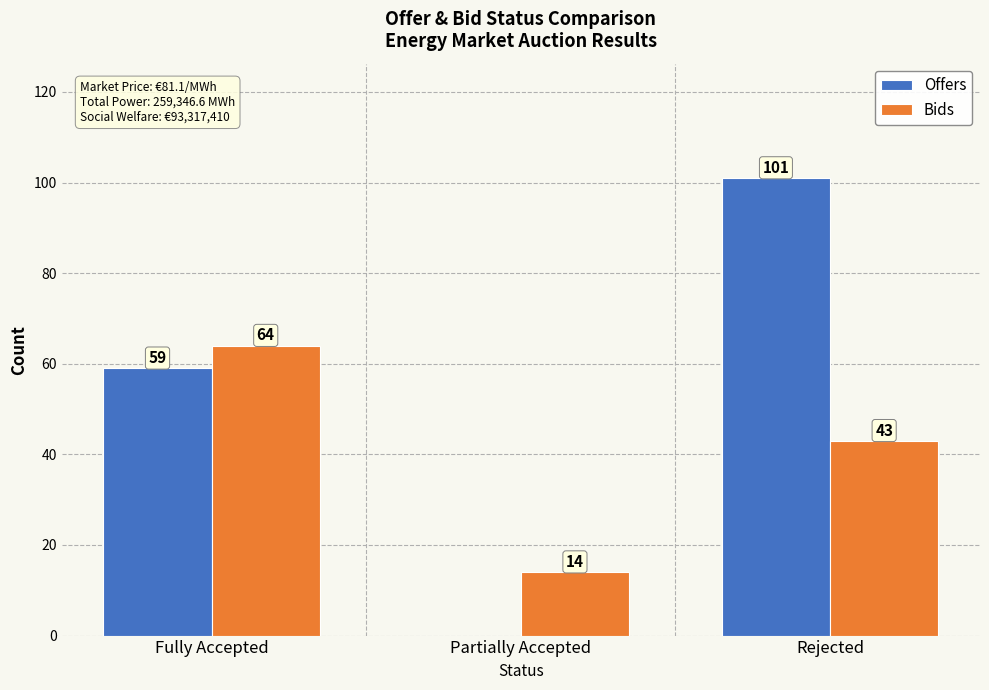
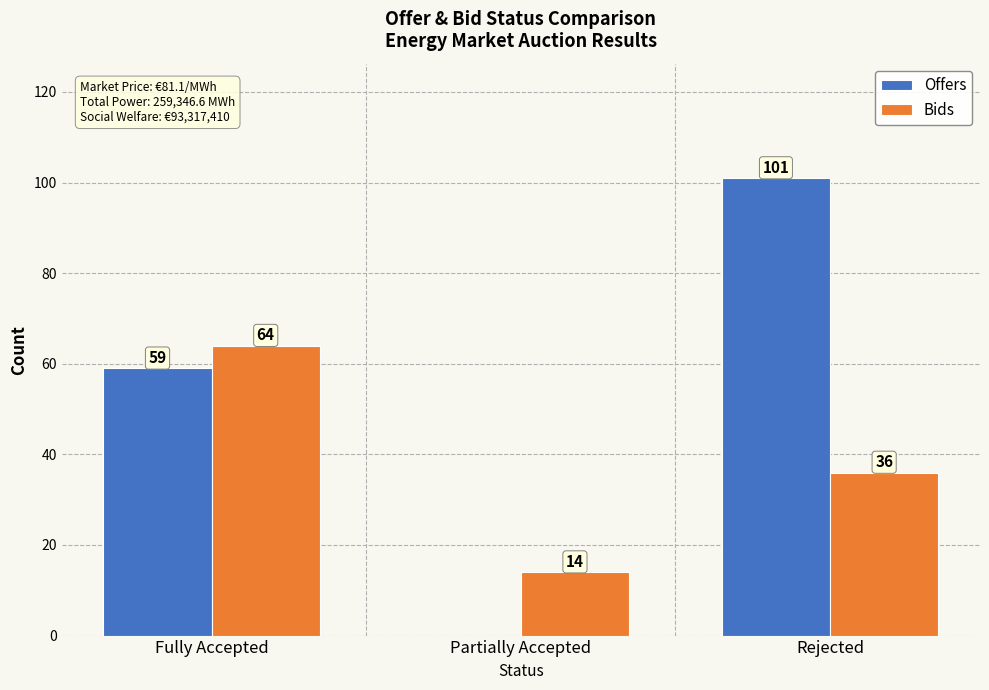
  {
    "Offers": {
      "Partially Accepted": 0
    },
    "Bids": {
-     "Rejected": 43
+     "Rejected": 36
    }
  }
